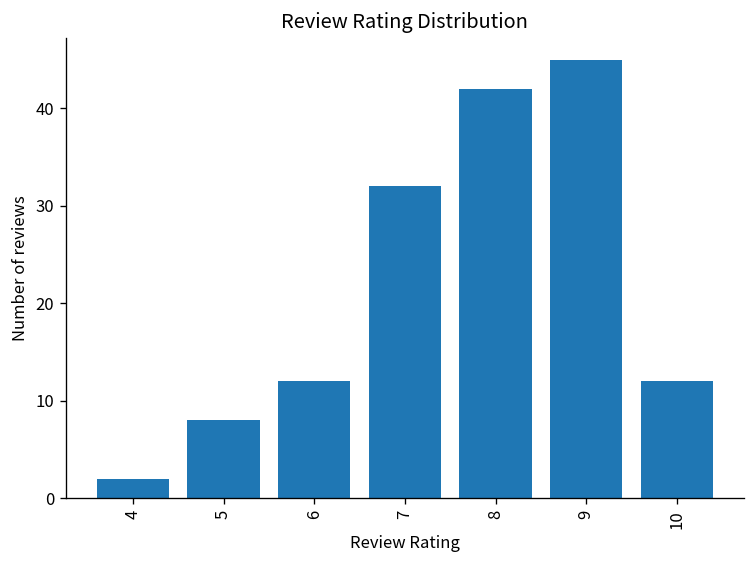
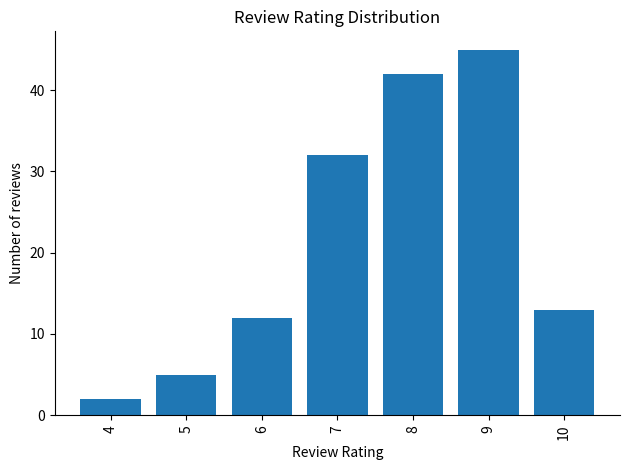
  {
    "4": 2,
-   "5": 8,
+   "5": 5,
    "6": 12,
    "7": 32,
    "8": 42,
    "9": 45,
-   "10": 12
+   "10": 13
  }
